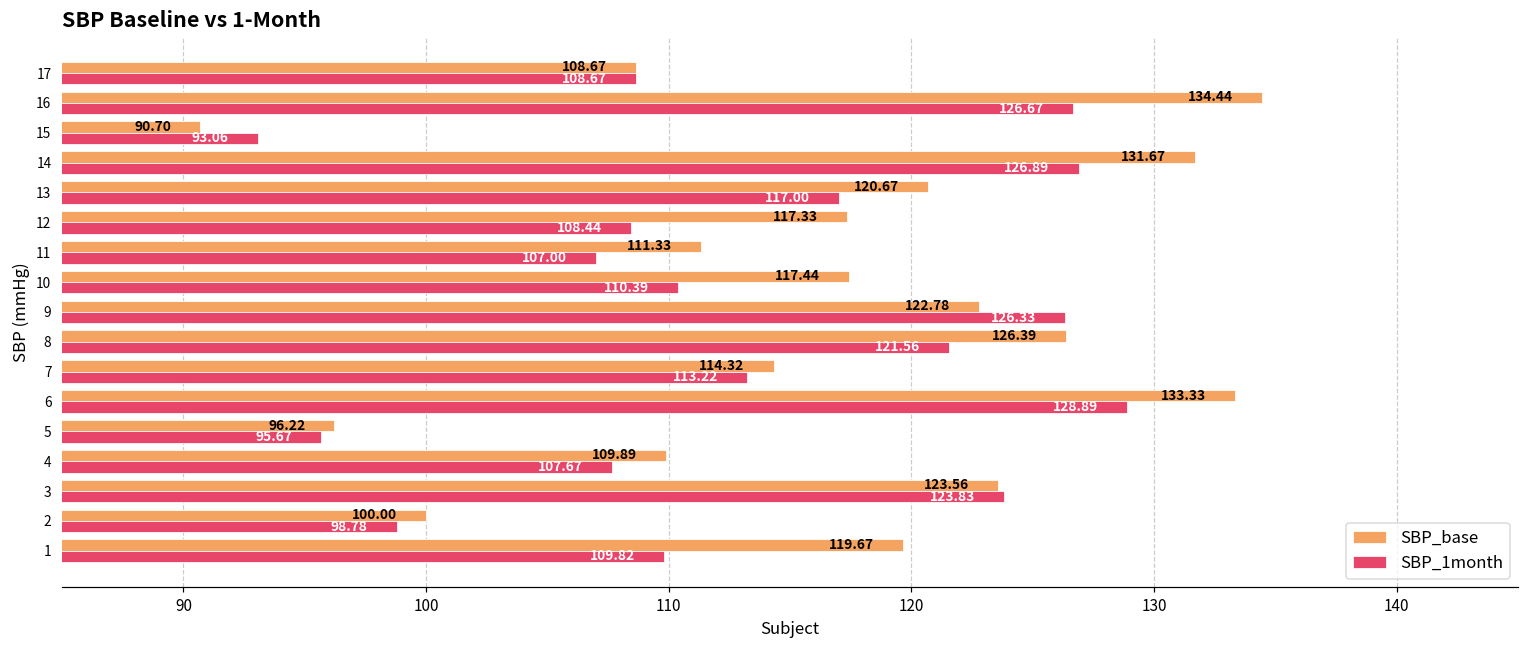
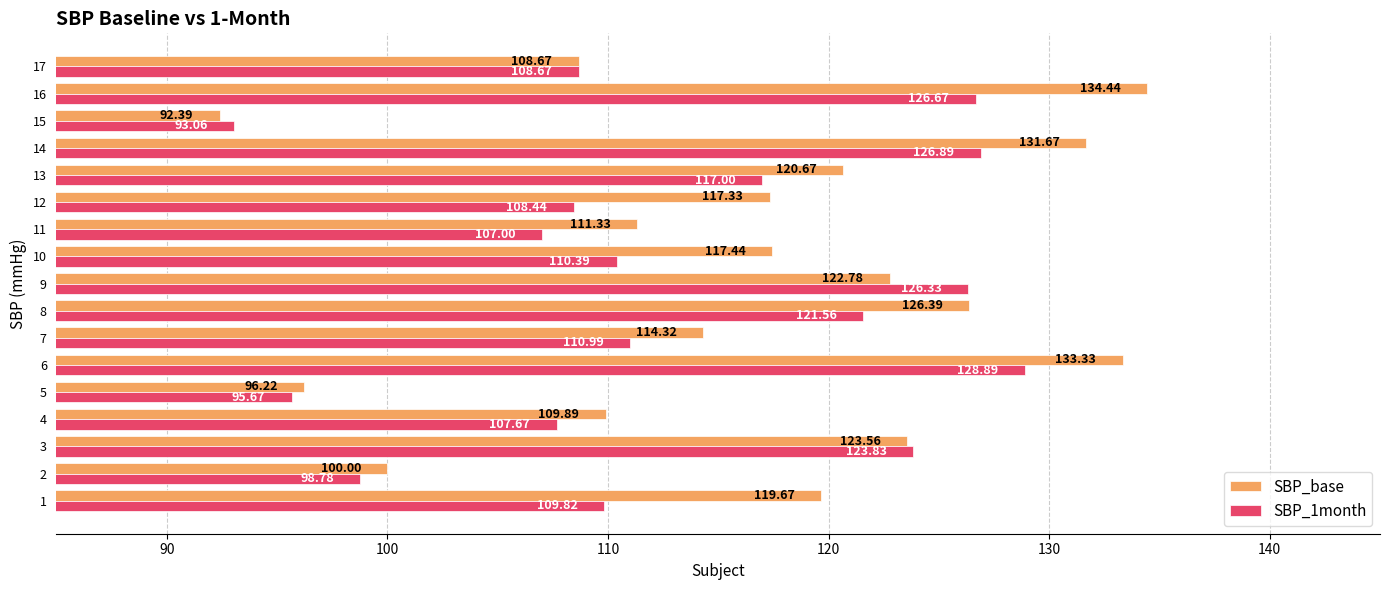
  {
    "SBP_base": {
      "16": 134.44,
-     "15": 90.70,
+     "15": 92.39,
      "14": 131.67,
      "13": 120.67,
      "12": 117.33,
      "11": 111.33,
      "10": 117.44,
      "9": 122.78,
      "8": 126.39,
      "7": 114.32,
      "6": 133.33,
      "5": 96.22,
      "4": 109.89,
      "2": 100.00,
      "1": 119.67
    },
    "SBP_1month": {
      "16": 126.67,
      "15": 93.06,
      "14": 126.89,
      "13": 117.00,
      "12": 108.44,
      "11": 107.00,
      "10": 110.39,
      "9": 126.33,
      "8": 121.56,
-     "7": 113.22,
+     "7": 110.99,
      "6": 128.89,
      "5": 95.67,
      "4": 107.67,
      "2": 98.78,
      "1": 109.82
    }
  }
